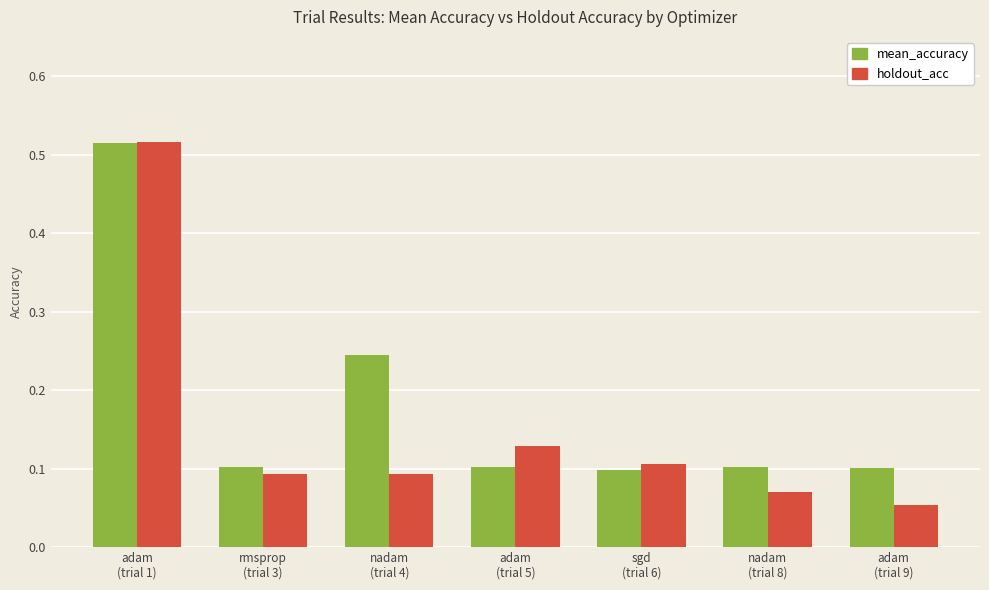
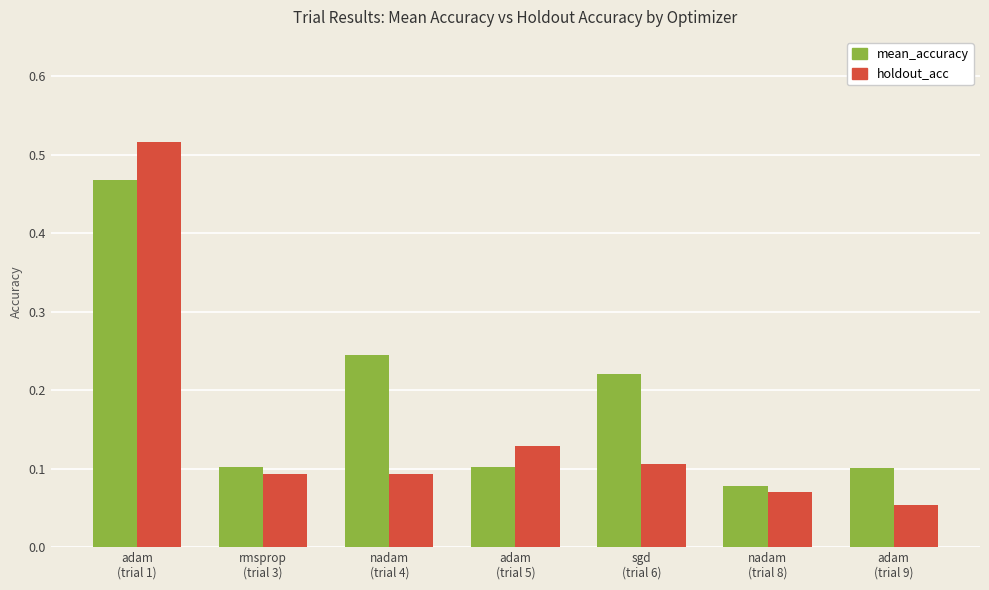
  {
    "mean_accuracy": {
-     "adam (trial 1)": 0.51,
+     "adam (trial 1)": 0.47,
      "rmsprop (trial 3)": 0.10,
      "nadam (trial 4)": 0.24,
      "adam (trial 5)": 0.10,
-     "sgd (trial 6)": 0.10,
-     "nadam (trial 8)": 0.10,
+     "sgd (trial 6)": 0.22,
+     "nadam (trial 8)": 0.08,
      "adam (trial 9)": 0.10
    },
    "holdout_acc": {
      "adam (trial 1)": 0.52,
      "rmsprop (trial 3)": 0.09,
      "nadam (trial 4)": 0.09,
      "adam (trial 5)": 0.13,
      "sgd (trial 6)": 0.11,
      "nadam (trial 8)": 0.07,
      "adam (trial 9)": 0.05
    }
  }
